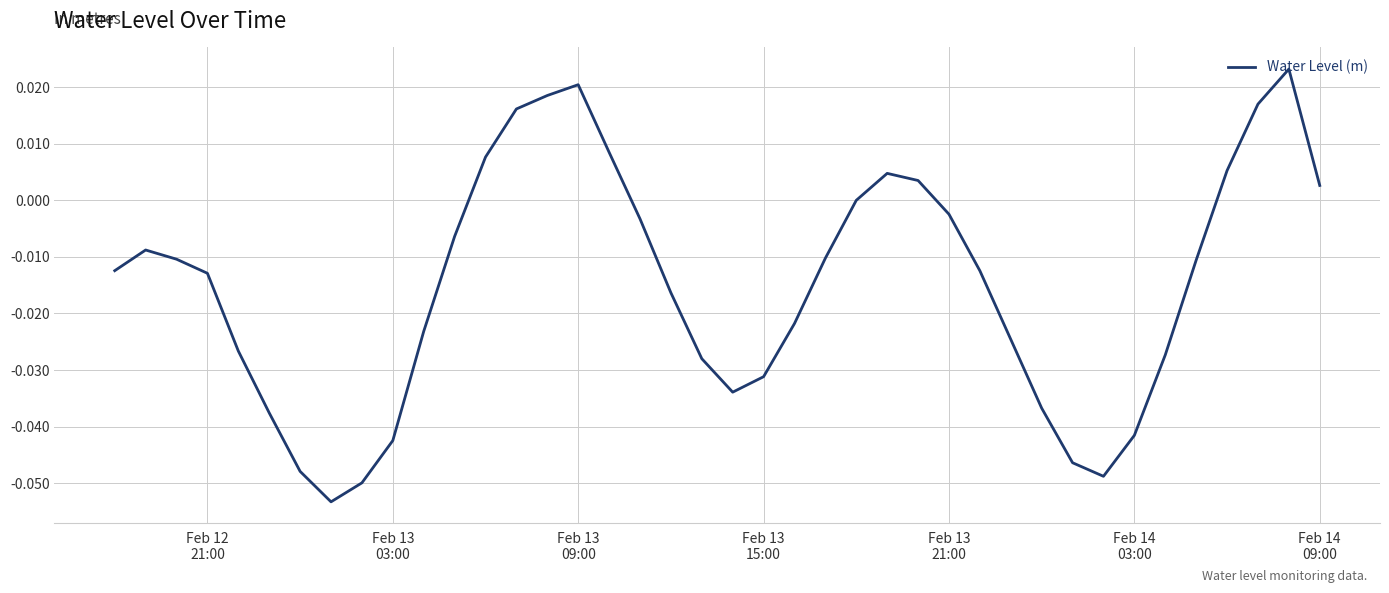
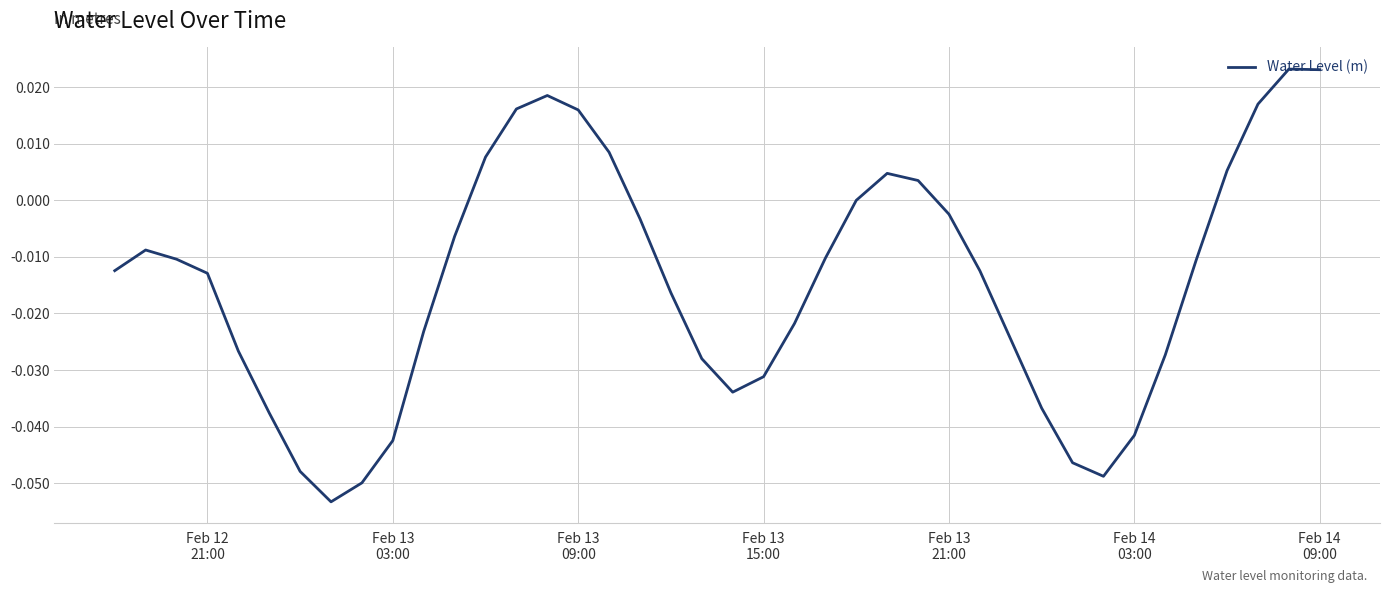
  {
    "Feb 12 21:00": -0.013,
    "Feb 13 03:00": -0.042,
-   "Feb 13 09:00": 0.020,
+   "Feb 13 09:00": 0.016,
    "Feb 13 15:00": -0.031,
    "Feb 13 21:00": -0.002,
    "Feb 14 03:00": -0.042,
-   "Feb 14 09:00": 0.003
+   "Feb 14 09:00": 0.023
  }
